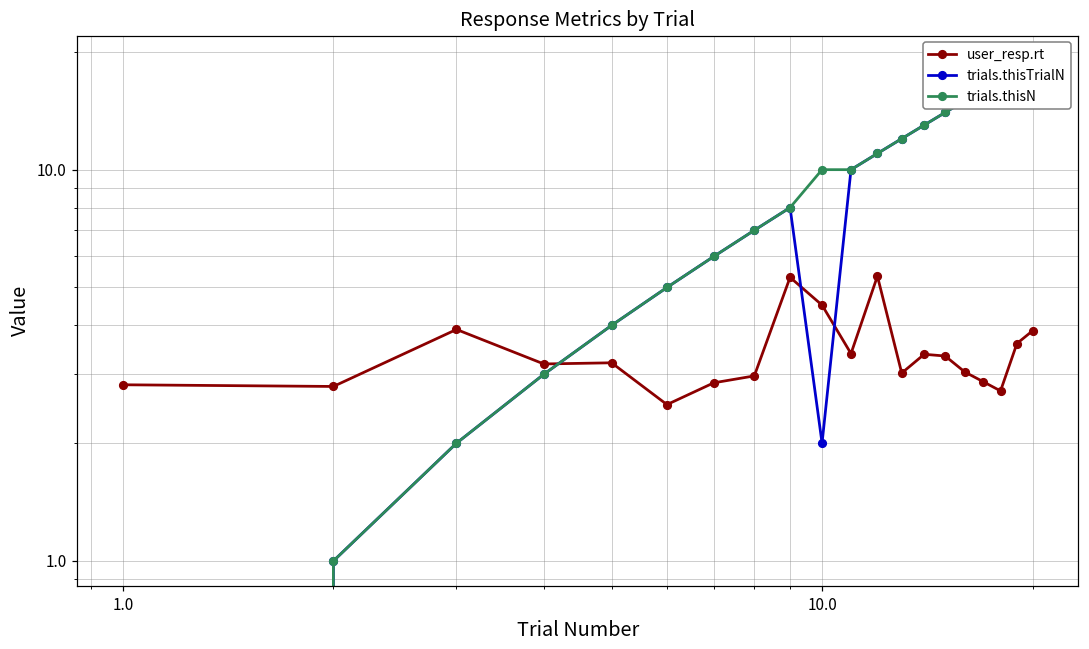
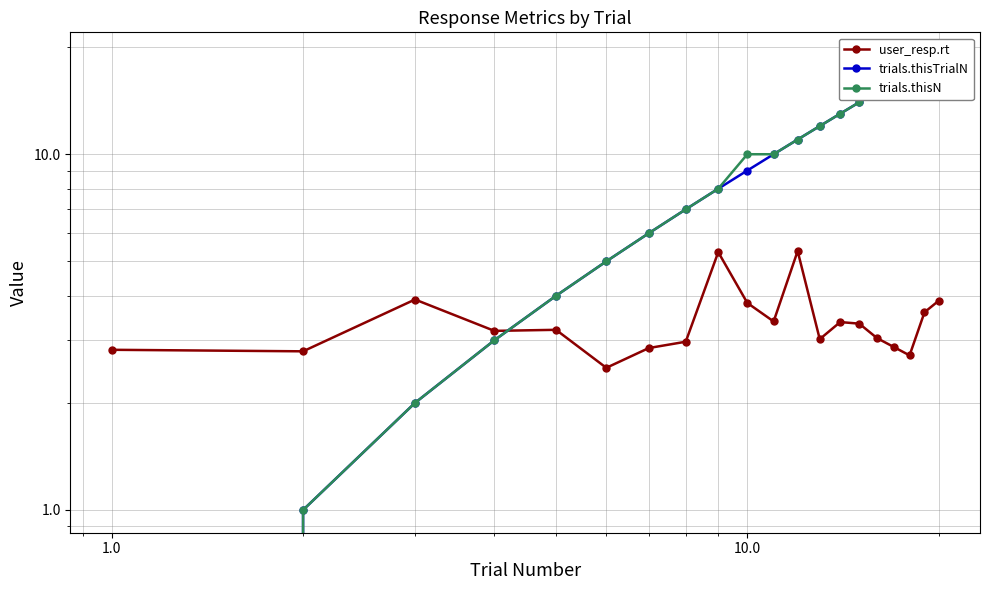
  {
    "user_resp.rt": {
      "1.0": 2.8,
-     "10.0": 4.5
+     "10.0": 3.8
    },
    "trials.thisTrialN": {
-     "10.0": 2
+     "10.0": 9
    },
    "trials.thisN": {
      "10.0": 10.0
    }
  }
